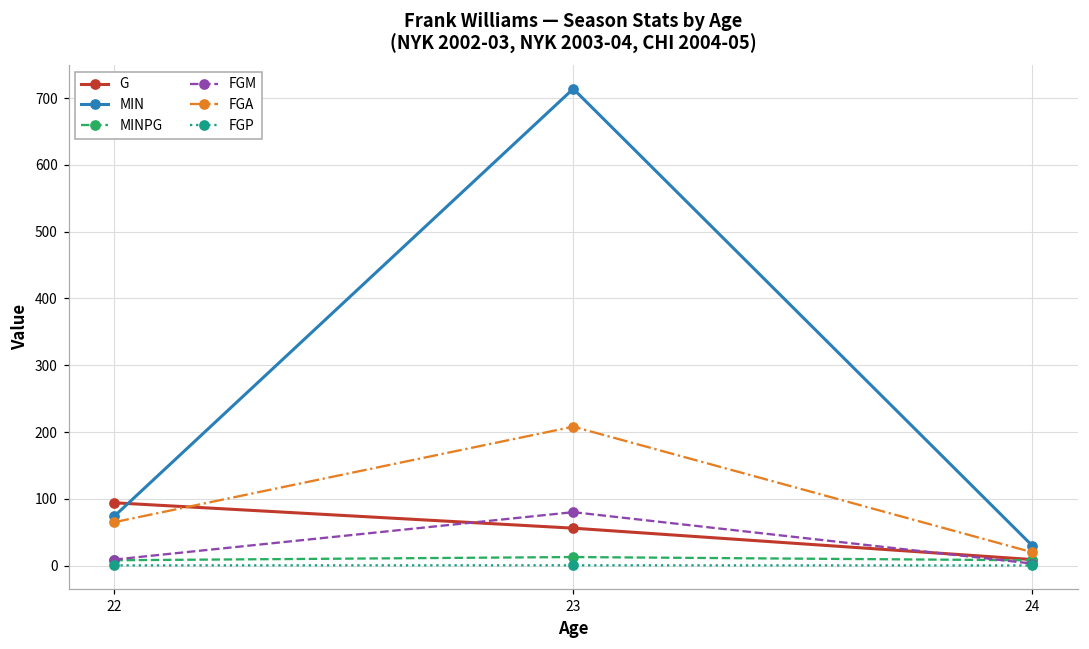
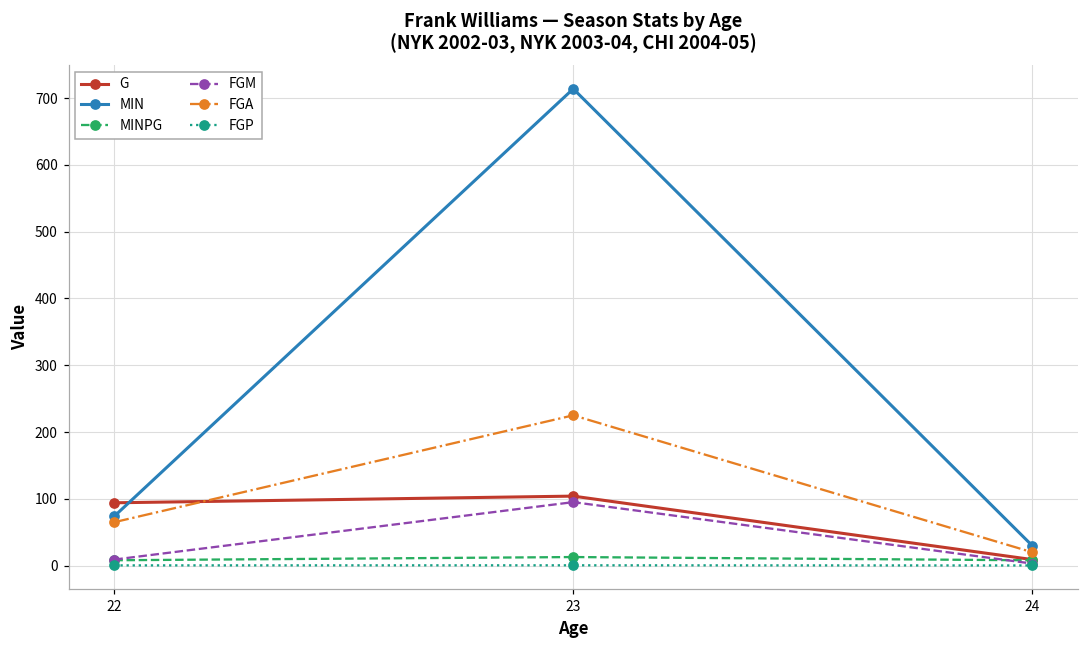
  {
    "G": {
      "22": 90,
-     "23": 60
+     "23": 100
    },
    "MIN": {
      "22": 70,
      "23": 710,
      "24": 30
    },
    "FGM": {
-     "23": 80
+     "23": 100
    },
    "FGA": {
      "22": 70,
-     "23": 210,
+     "23": 230,
      "24": 20
    }
  }
